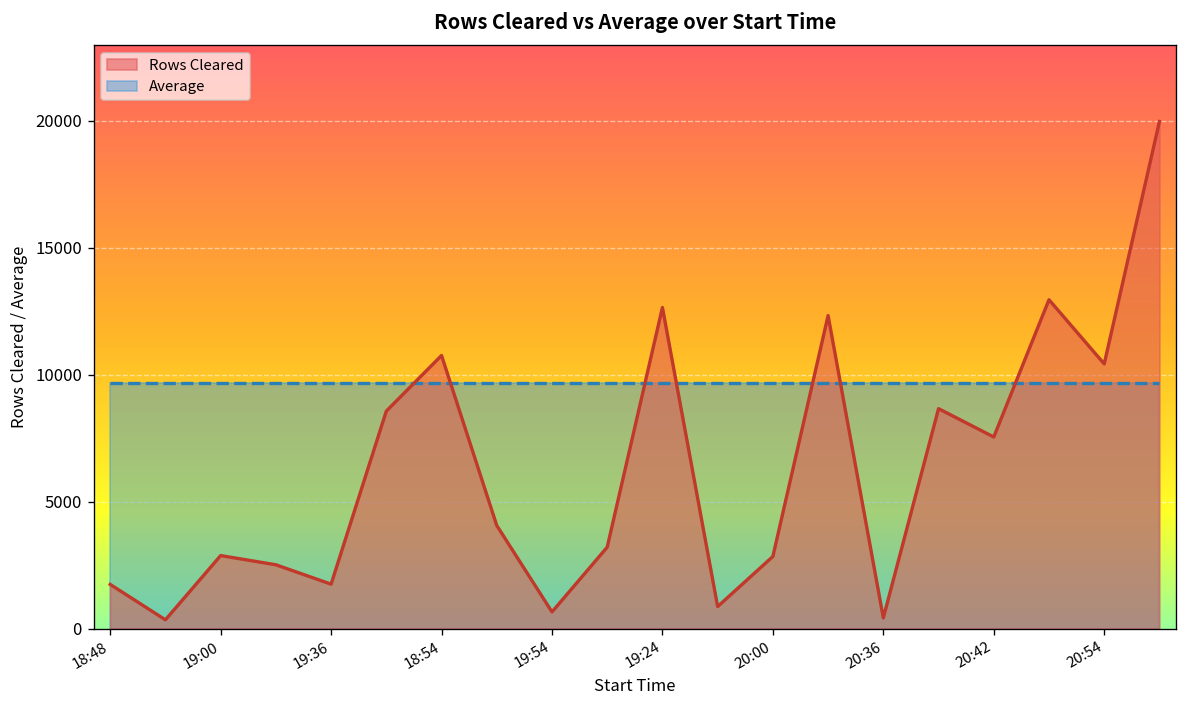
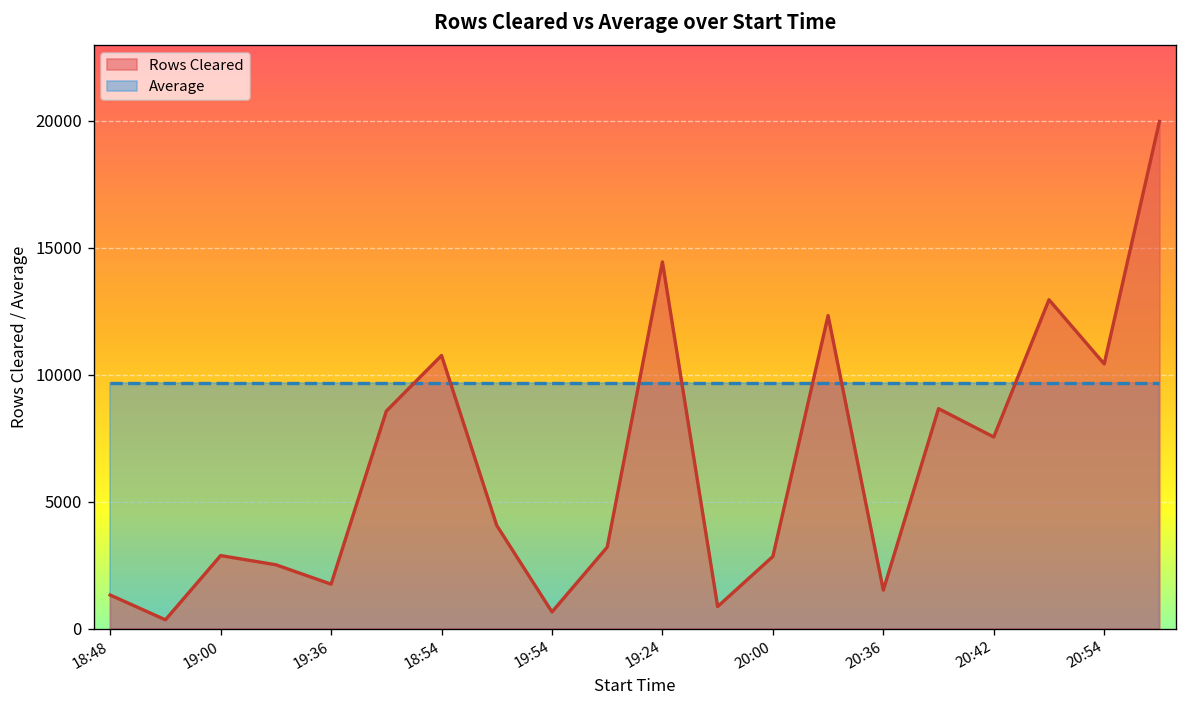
  {
    "Rows Cleared": {
-     "18:48": 1700,
+     "18:48": 1300,
      "19:00": 2900,
      "19:36": 1700,
      "18:54": 10800,
      "19:54": 700,
-     "19:24": 12600,
+     "19:24": 14400,
      "20:00": 2800,
-     "20:36": 400,
+     "20:36": 1500,
      "20:42": 7500,
      "20:54": 10400
    },
    "Average": {
      "18:48": 9700,
      "19:00": 9700,
      "19:36": 9700,
      "18:54": 9700,
      "19:54": 9700,
      "19:24": 9700,
      "20:00": 9700,
      "20:36": 9700,
      "20:42": 9700,
      "20:54": 9700
    }
  }
